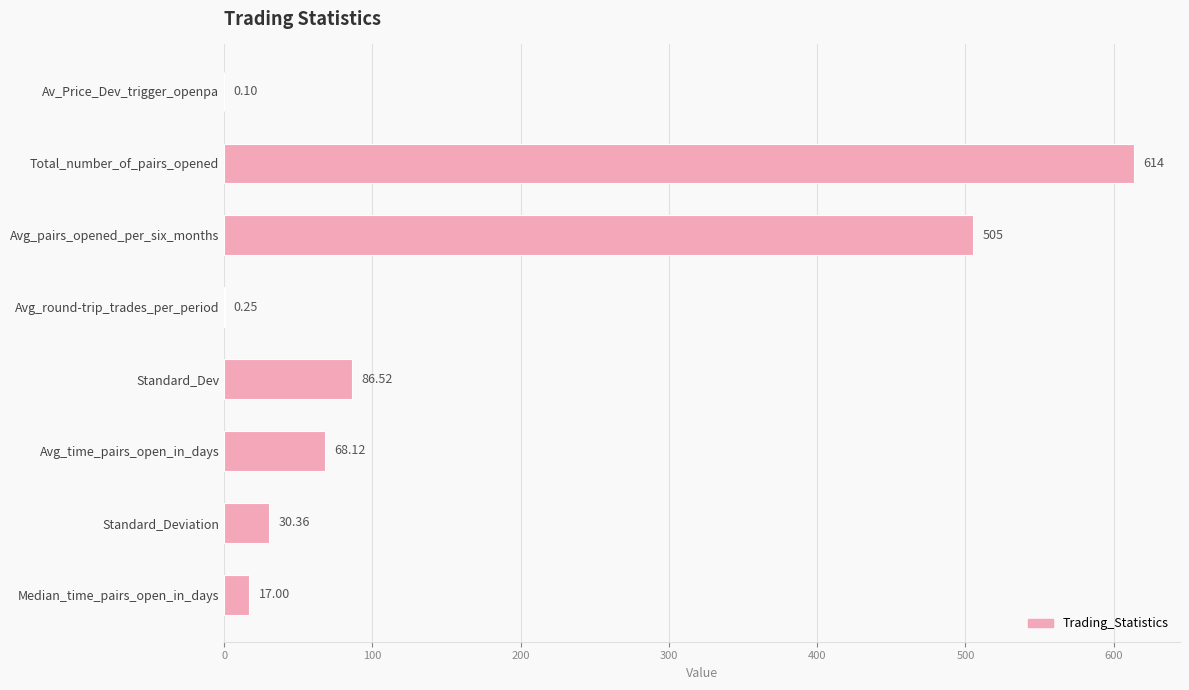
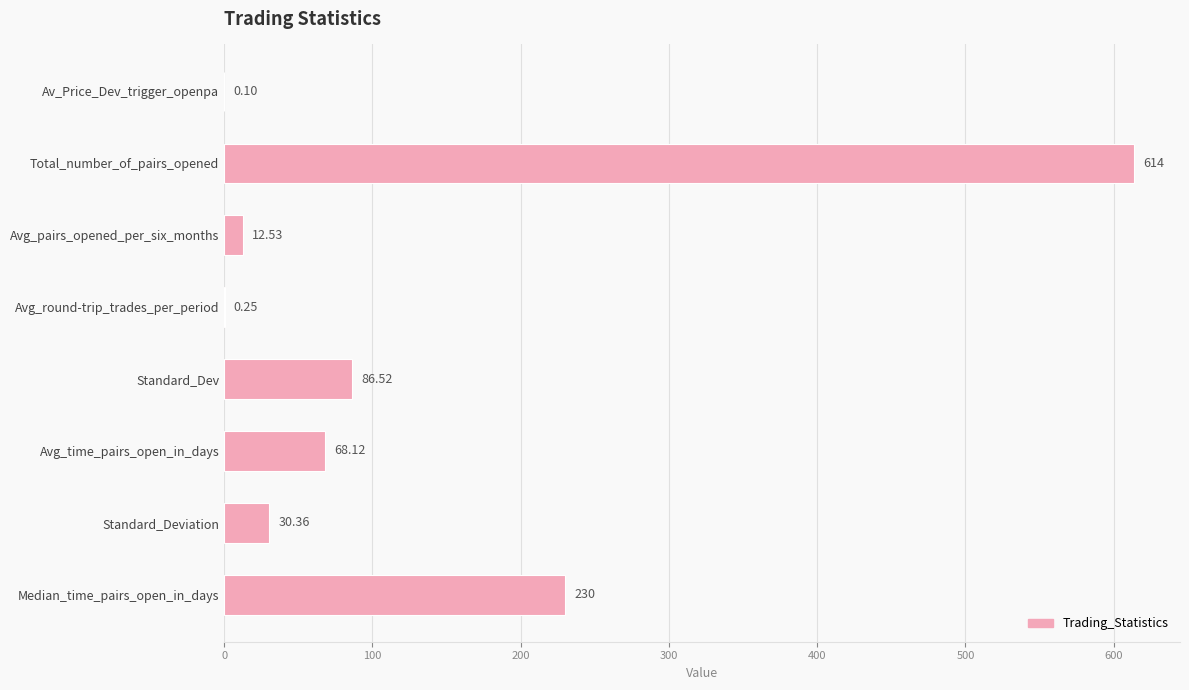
  {
    "Av_Price_Dev_trigger_openpa": 0.10,
    "Total_number_of_pairs_opened": 614,
-   "Avg_pairs_opened_per_six_months": 505,
+   "Avg_pairs_opened_per_six_months": 12.53,
    "Avg_round-trip_trades_per_period": 0.25,
    "Standard_Dev": 86.52,
    "Avg_time_pairs_open_in_days": 68.12,
    "Standard_Deviation": 30.36,
-   "Median_time_pairs_open_in_days": 17.00
+   "Median_time_pairs_open_in_days": 230
  }
